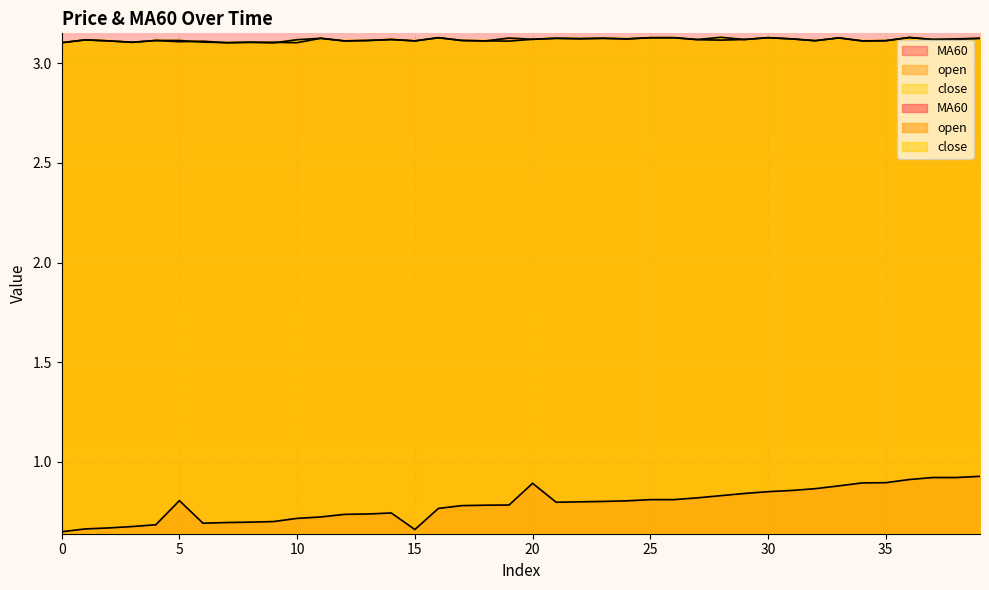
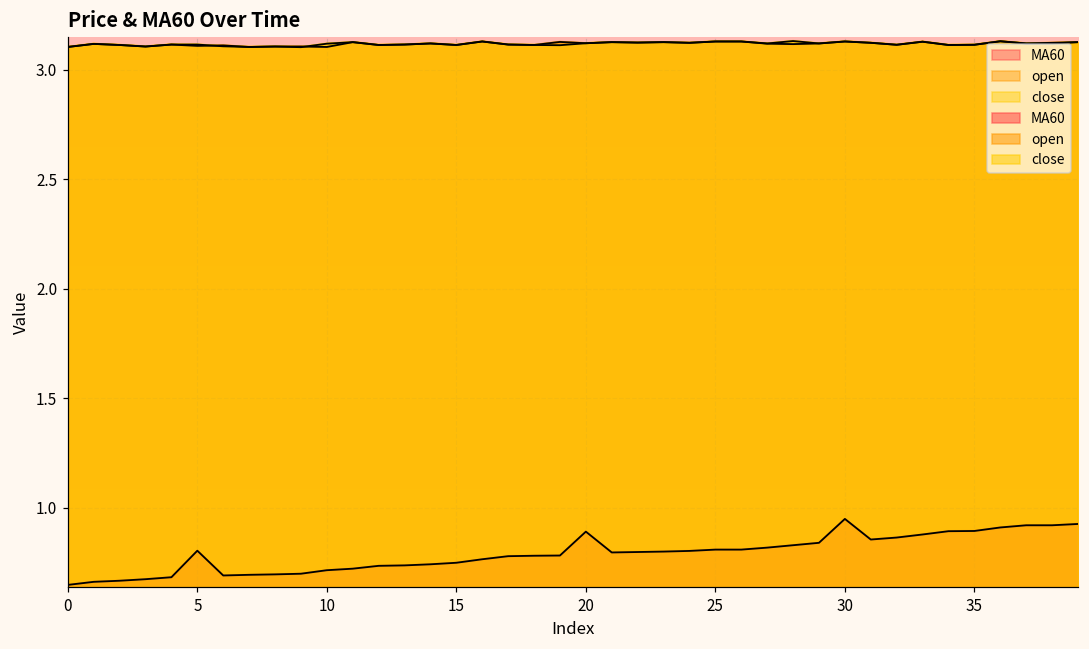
  {
    "MA60": {
      "0": 0.65,
      "5": 0.81,
      "10": 0.72,
-     "15": 0.66,
+     "15": 0.75,
      "20": 0.89,
      "25": 0.81,
-     "30": 0.85,
+     "30": 0.95,
      "35": 0.90
    }
  }
